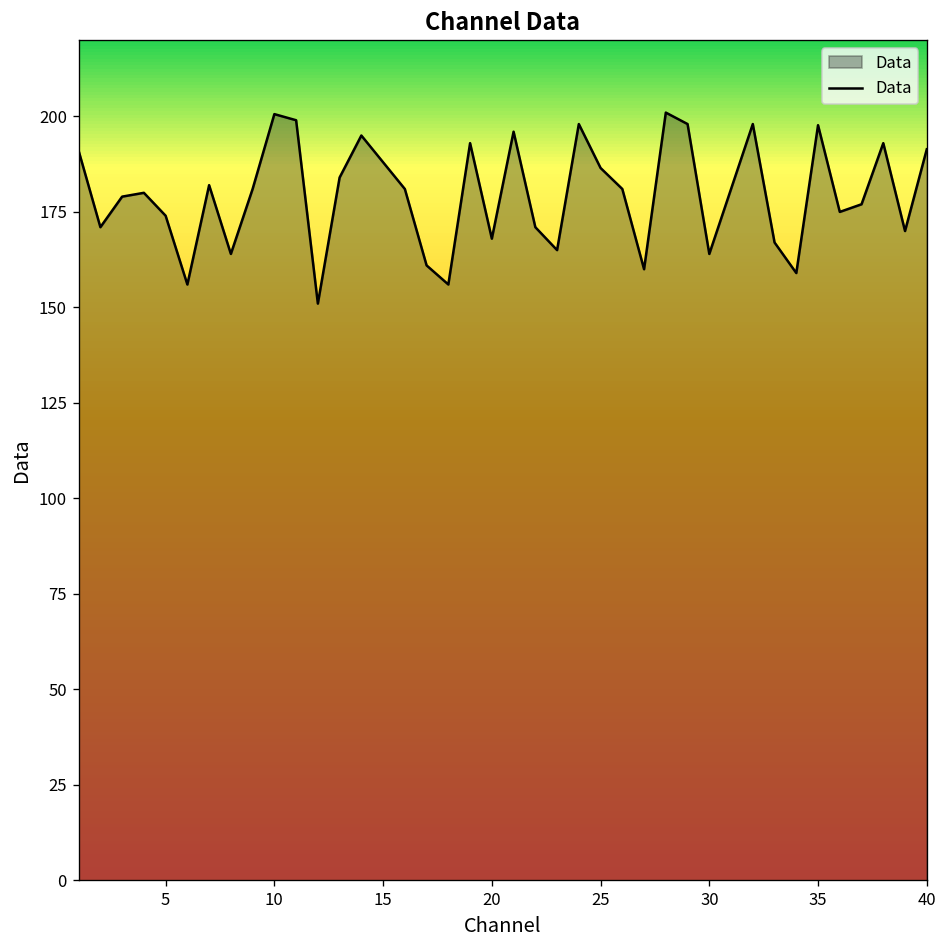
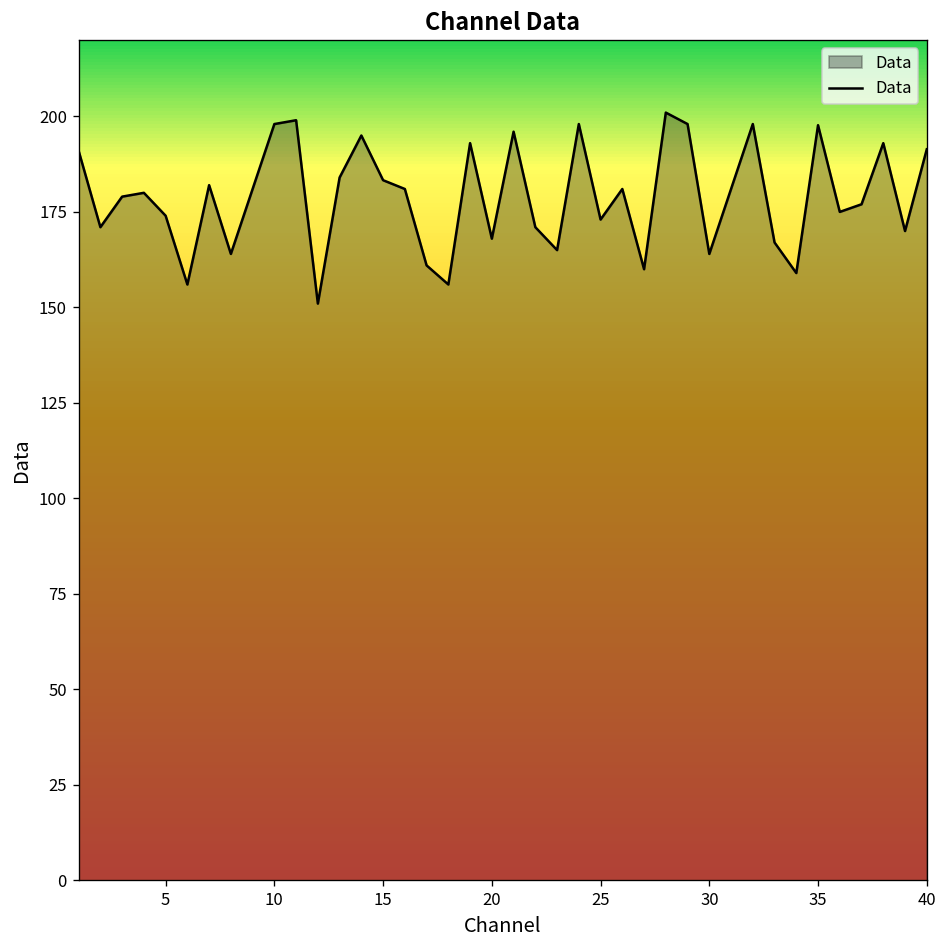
  {
    "5": 174,
-   "10": 201,
-   "15": 188,
+   "10": 198,
+   "15": 183,
    "20": 168,
-   "25": 187,
+   "25": 173,
    "30": 164,
    "35": 198,
    "40": 191
  }
